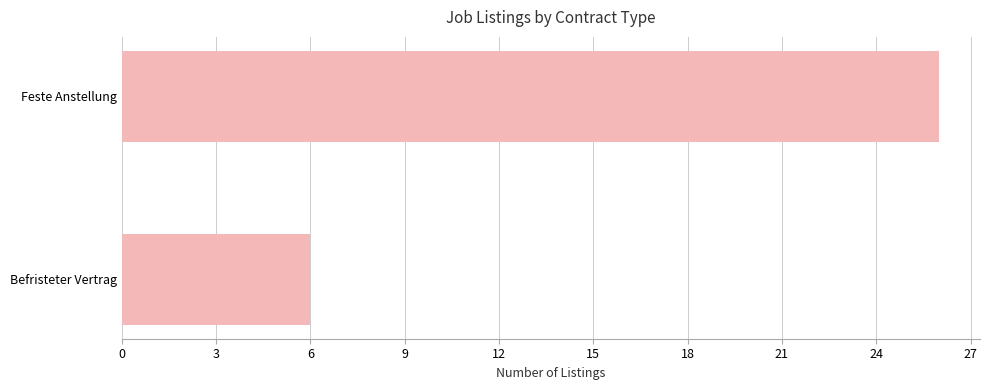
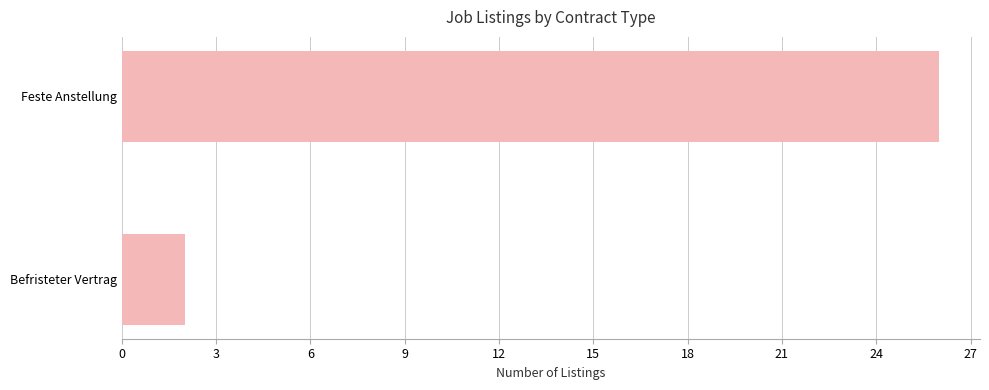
  {
    "Feste Anstellung": 26,
-   "Befristeter Vertrag": 6
+   "Befristeter Vertrag": 2
  }
